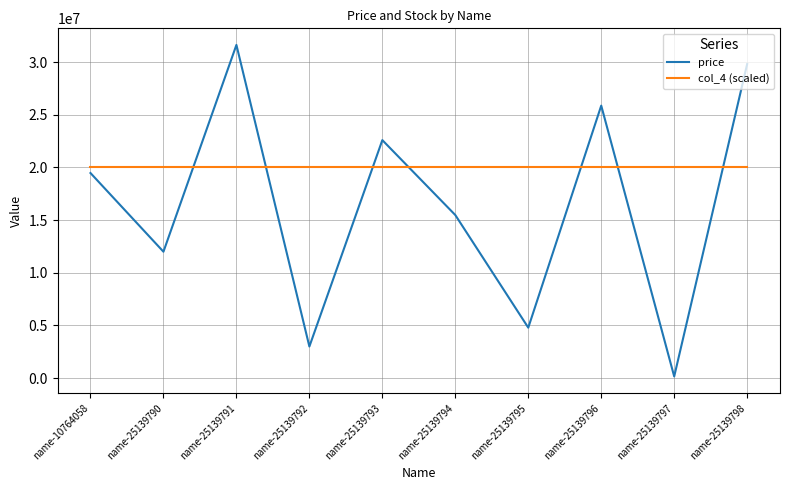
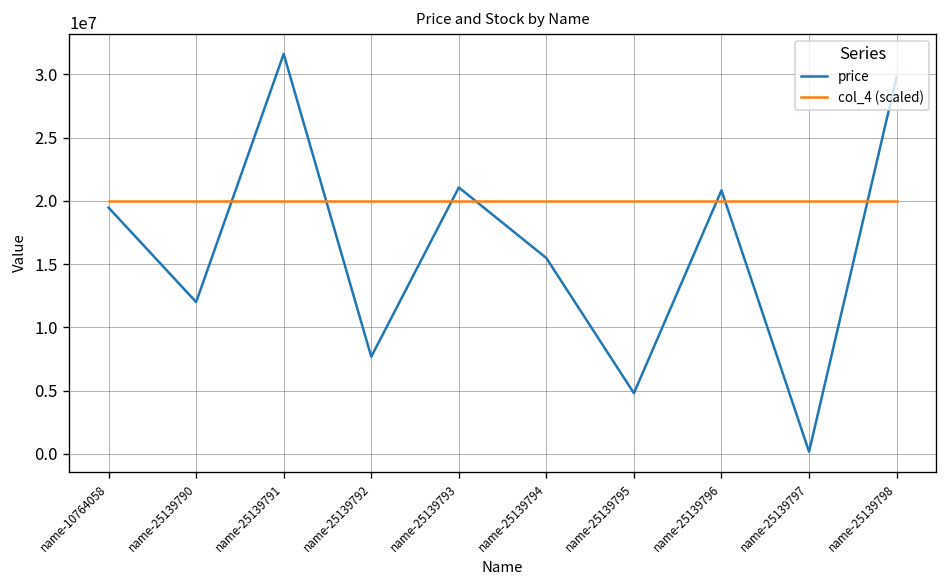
  {
    "price": {
      "name-10764058": 19500000,
      "name-25139790": 12000000,
      "name-25139791": 31600000,
-     "name-25139792": 3000000,
-     "name-25139793": 22600000,
+     "name-25139792": 7700000,
+     "name-25139793": 21100000,
      "name-25139794": 15500000,
      "name-25139795": 4800000,
-     "name-25139796": 25900000,
+     "name-25139796": 20800000,
      "name-25139797": 200000
    },
    "col_4 (scaled)": {
      "name-10764058": 20000000,
      "name-25139790": 20000000,
      "name-25139791": 20000000,
      "name-25139792": 20000000,
      "name-25139793": 20000000,
      "name-25139794": 20000000,
      "name-25139795": 20000000,
      "name-25139796": 20000000,
      "name-25139797": 20000000,
      "name-25139798": 20000000
    }
  }
